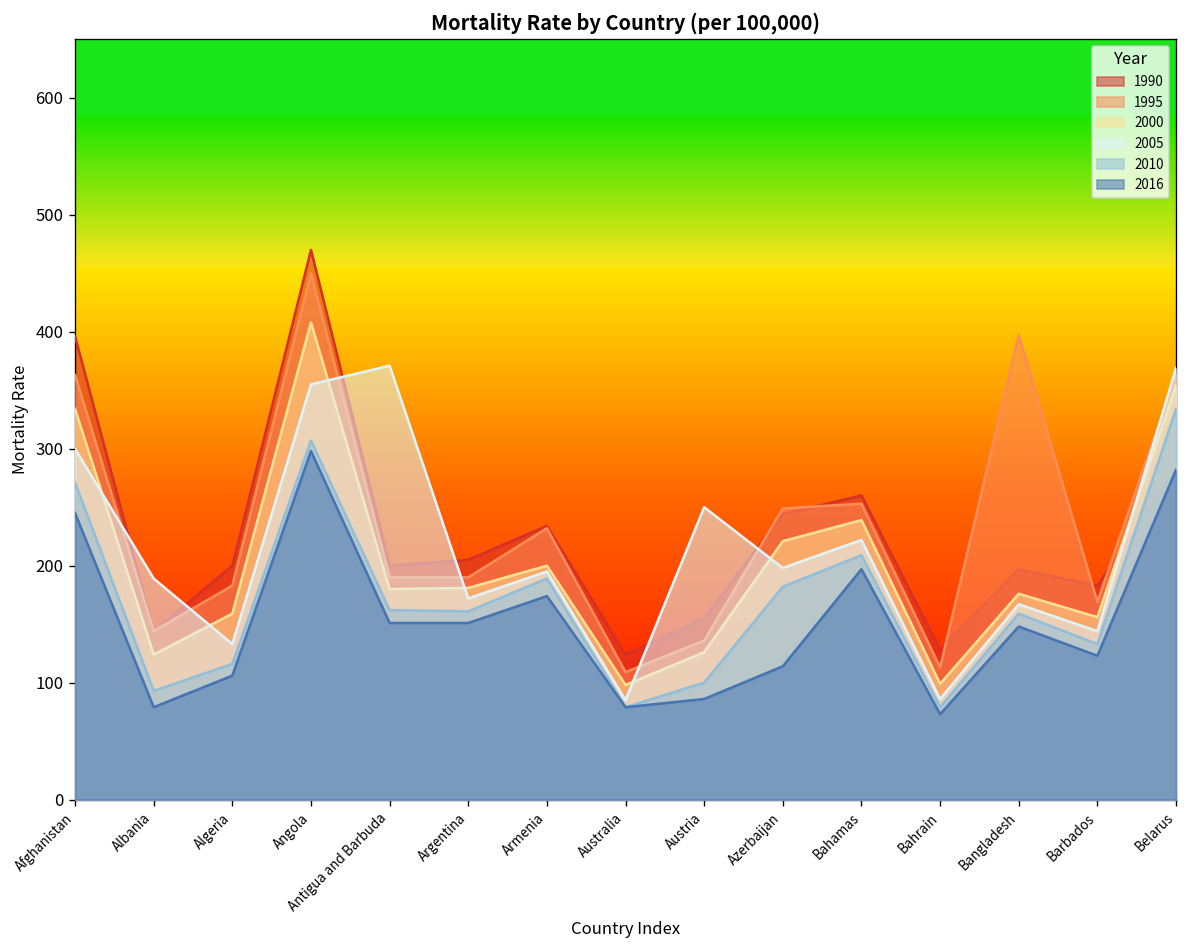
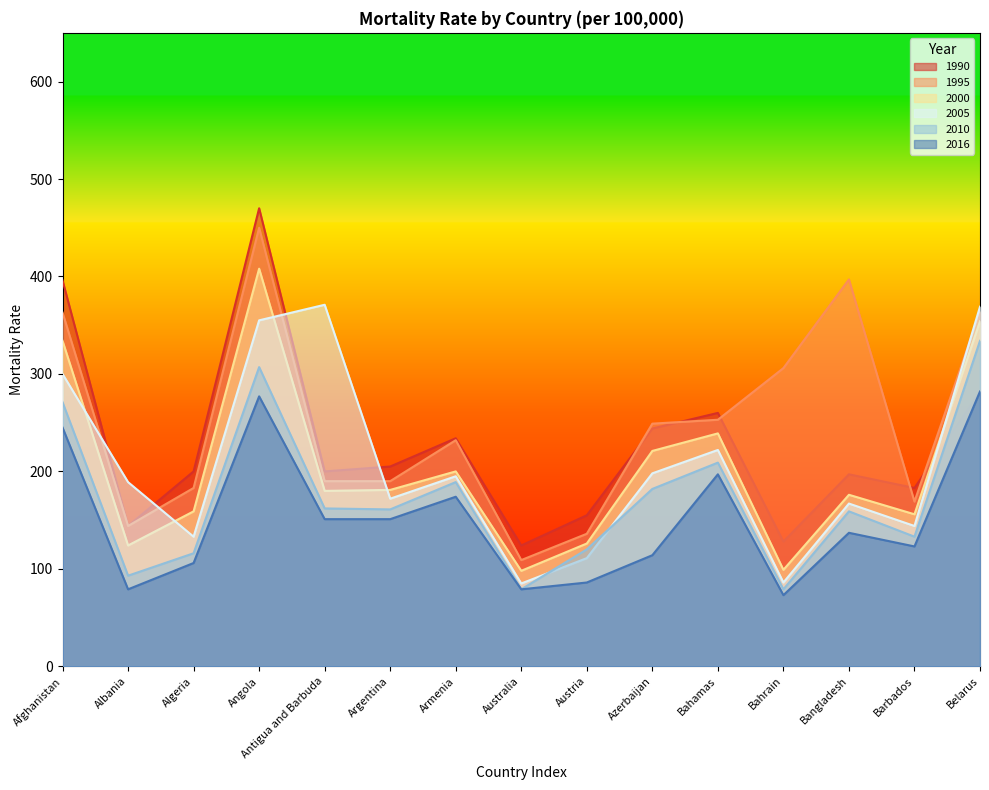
  {
    "1990": {
      "Afghanistan": 400,
      "Algeria": 200,
      "Angola": 470,
      "Antigua and Barbuda": 200,
      "Argentina": 210,
      "Australia": 120,
      "Austria": 160,
      "Azerbaijan": 240,
      "Bahamas": 260,
      "Bahrain": 130,
      "Bangladesh": 200,
      "Barbados": 180
    },
    "1995": {
      "Afghanistan": 360,
      "Algeria": 180,
      "Angola": 450,
      "Antigua and Barbuda": 190,
      "Argentina": 190,
      "Australia": 110,
      "Austria": 140,
      "Azerbaijan": 250,
      "Bahamas": 250,
-     "Bahrain": 110,
+     "Bahrain": 310,
      "Bangladesh": 400,
      "Barbados": 170,
      "Belarus": 360
    },
    "2000": {
      "Afghanistan": 330,
      "Albania": 120,
      "Algeria": 160,
      "Angola": 410,
      "Antigua and Barbuda": 180,
      "Argentina": 180,
      "Armenia": 200,
      "Australia": 100,
      "Austria": 130,
      "Azerbaijan": 220,
      "Bahamas": 240,
      "Bahrain": 100,
      "Bangladesh": 180,
      "Barbados": 160,
      "Belarus": 350
    },
    "2005": {
      "Afghanistan": 300,
      "Albania": 190,
      "Algeria": 130,
      "Angola": 360,
      "Antigua and Barbuda": 370,
      "Argentina": 170,
      "Armenia": 200,
      "Australia": 90,
-     "Austria": 250,
+     "Austria": 110,
      "Azerbaijan": 200,
      "Bahamas": 220,
      "Bahrain": 90,
      "Bangladesh": 170,
      "Barbados": 140,
      "Belarus": 370
    },
    "2010": {
      "Afghanistan": 270,
      "Albania": 90,
      "Algeria": 120,
      "Angola": 310,
      "Antigua and Barbuda": 160,
      "Argentina": 160,
      "Armenia": 190,
-     "Austria": 100,
+     "Austria": 120,
      "Azerbaijan": 180,
      "Bahamas": 210,
      "Bahrain": 80,
      "Bangladesh": 160,
      "Barbados": 130,
      "Belarus": 330
    },
    "2016": {
      "Afghanistan": 250,
      "Albania": 80,
      "Algeria": 110,
-     "Angola": 300,
+     "Angola": 280,
      "Antigua and Barbuda": 150,
      "Argentina": 150,
      "Armenia": 170,
      "Austria": 90,
      "Azerbaijan": 110,
      "Bahamas": 200,
      "Bahrain": 70,
-     "Bangladesh": 150,
+     "Bangladesh": 140,
      "Barbados": 120
    }
  }
